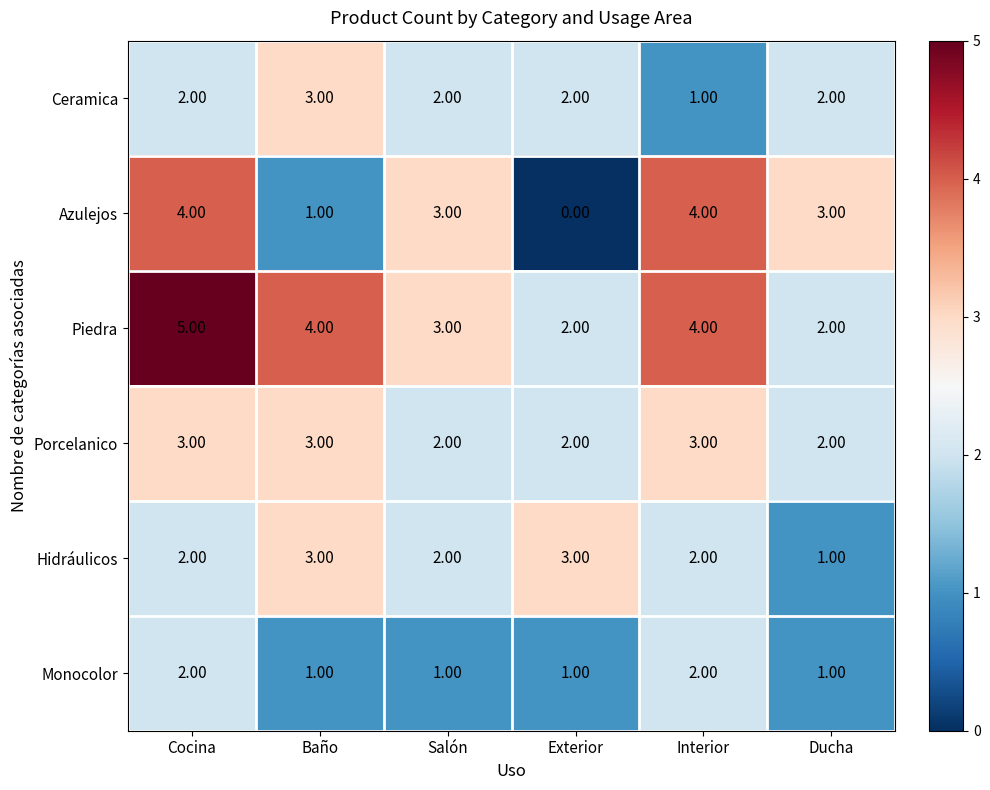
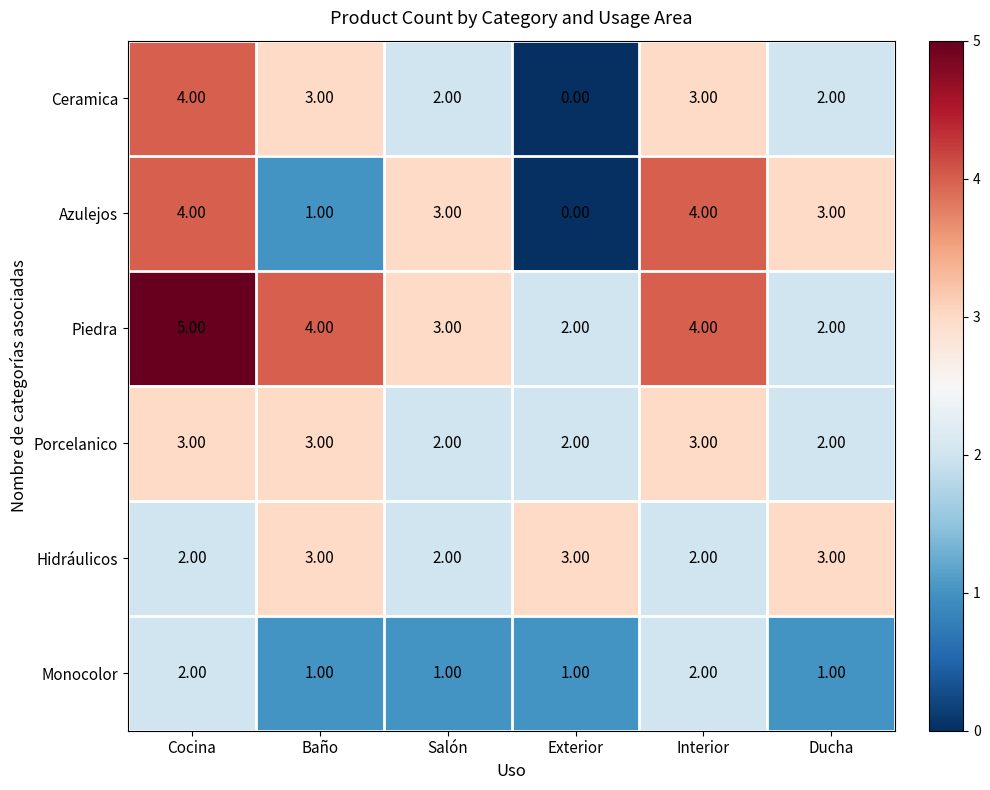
  {
    "Ceramica": {
-     "Cocina": 2.00,
+     "Cocina": 4.00,
      "Baño": 3.00,
      "Salón": 2.00,
-     "Exterior": 2.00,
-     "Interior": 1.00,
+     "Exterior": 0.00,
+     "Interior": 3.00,
      "Ducha": 2.00
    },
    "Azulejos": {
      "Cocina": 4.00,
      "Baño": 1.00,
      "Salón": 3.00,
      "Exterior": 0.00,
      "Interior": 4.00,
      "Ducha": 3.00
    },
    "Piedra": {
      "Cocina": 5.00,
      "Baño": 4.00,
      "Salón": 3.00,
      "Exterior": 2.00,
      "Interior": 4.00,
      "Ducha": 2.00
    },
    "Porcelanico": {
      "Cocina": 3.00,
      "Baño": 3.00,
      "Salón": 2.00,
      "Exterior": 2.00,
      "Interior": 3.00,
      "Ducha": 2.00
    },
    "Hidráulicos": {
      "Cocina": 2.00,
      "Baño": 3.00,
      "Salón": 2.00,
      "Exterior": 3.00,
      "Interior": 2.00,
-     "Ducha": 1.00
+     "Ducha": 3.00
    },
    "Monocolor": {
      "Cocina": 2.00,
      "Baño": 1.00,
      "Salón": 1.00,
      "Exterior": 1.00,
      "Interior": 2.00,
      "Ducha": 1.00
    }
  }
